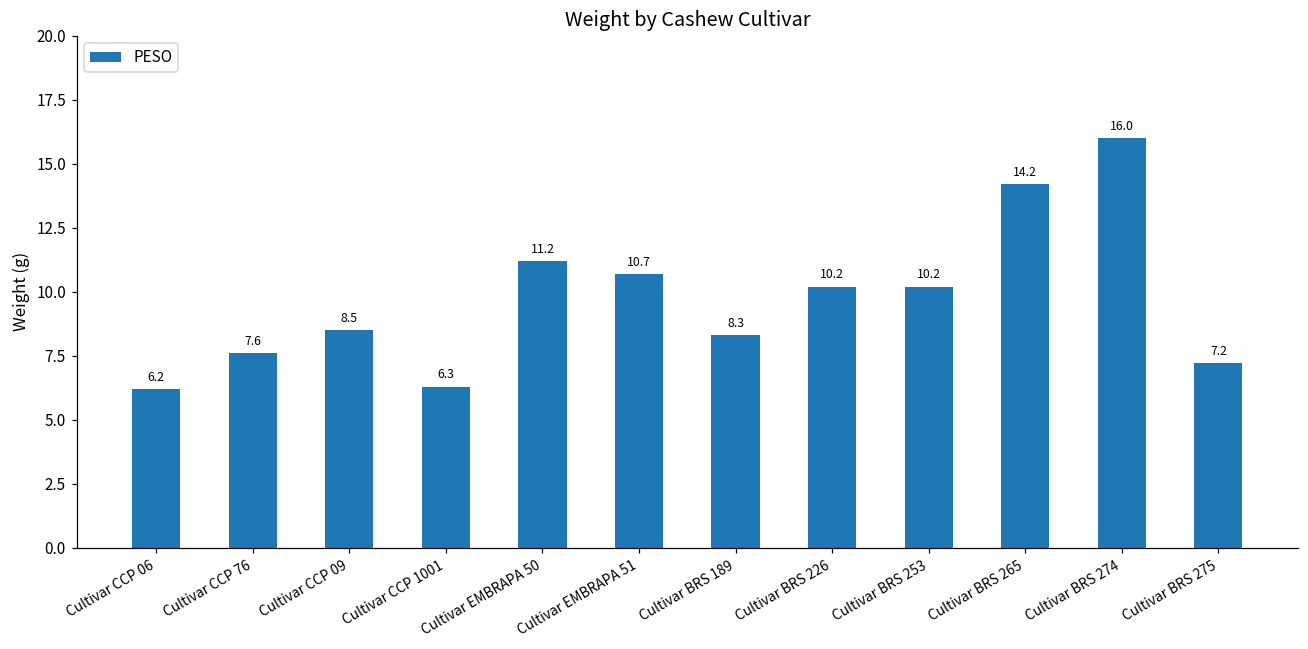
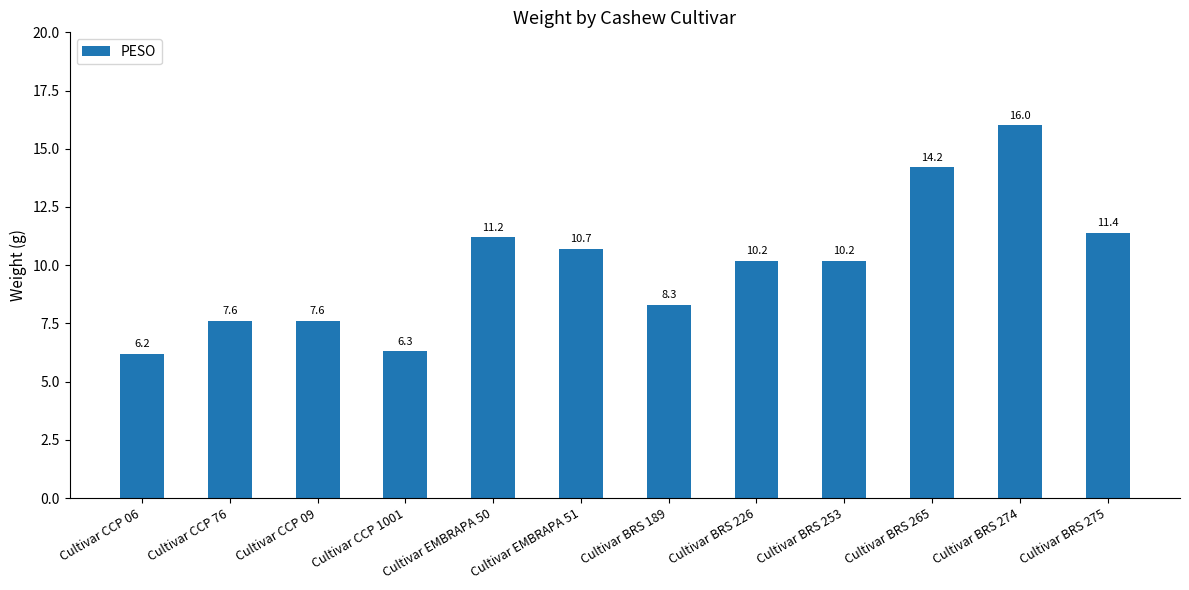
  {
    "Cultivar CCP 06": 6.2,
    "Cultivar CCP 76": 7.6,
-   "Cultivar CCP 09": 8.5,
+   "Cultivar CCP 09": 7.6,
    "Cultivar CCP 1001": 6.3,
    "Cultivar EMBRAPA 50": 11.2,
    "Cultivar EMBRAPA 51": 10.7,
    "Cultivar BRS 189": 8.3,
    "Cultivar BRS 226": 10.2,
    "Cultivar BRS 253": 10.2,
    "Cultivar BRS 265": 14.2,
    "Cultivar BRS 274": 16.0,
-   "Cultivar BRS 275": 7.2
+   "Cultivar BRS 275": 11.4
  }
